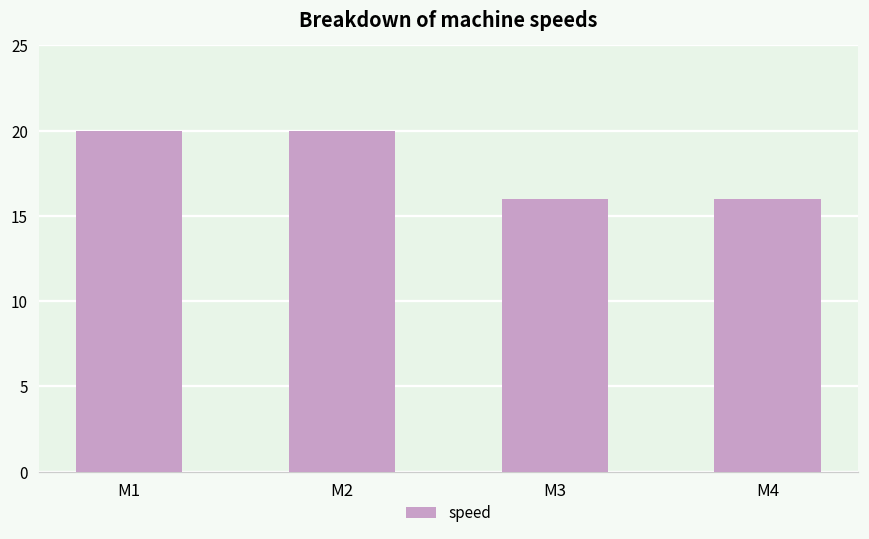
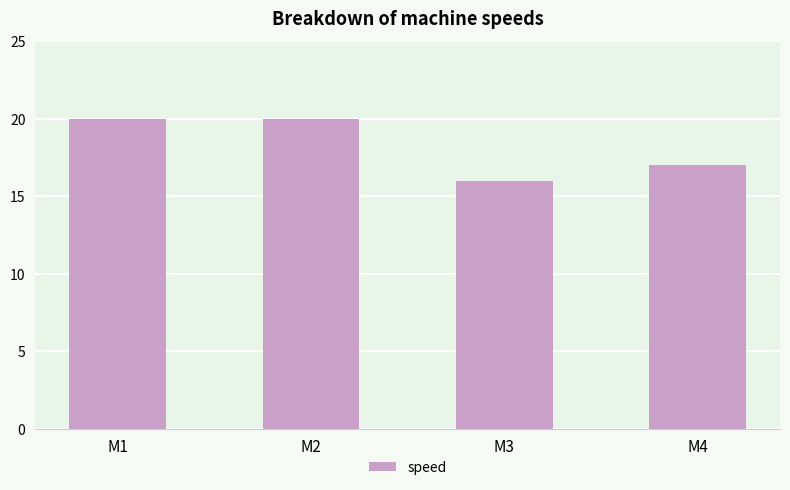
  {
    "M1": 20,
    "M2": 20,
    "M3": 16,
-   "M4": 16
+   "M4": 17
  }
